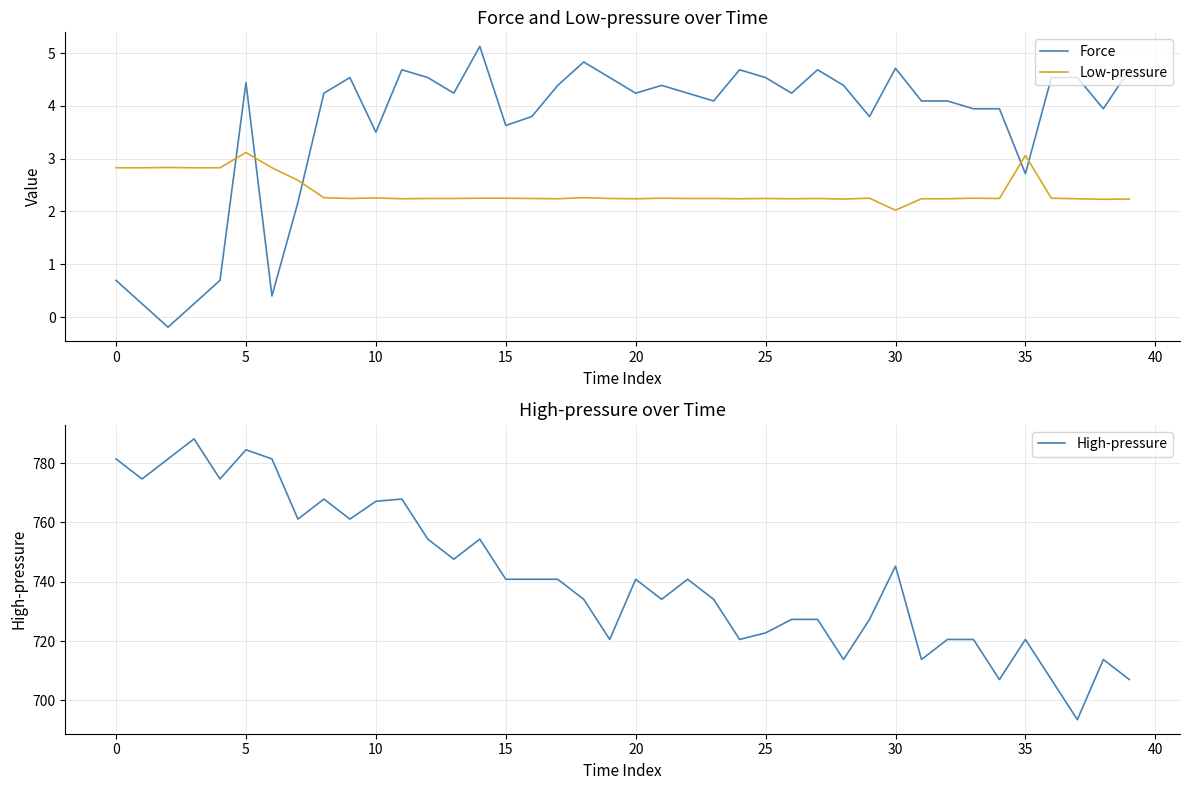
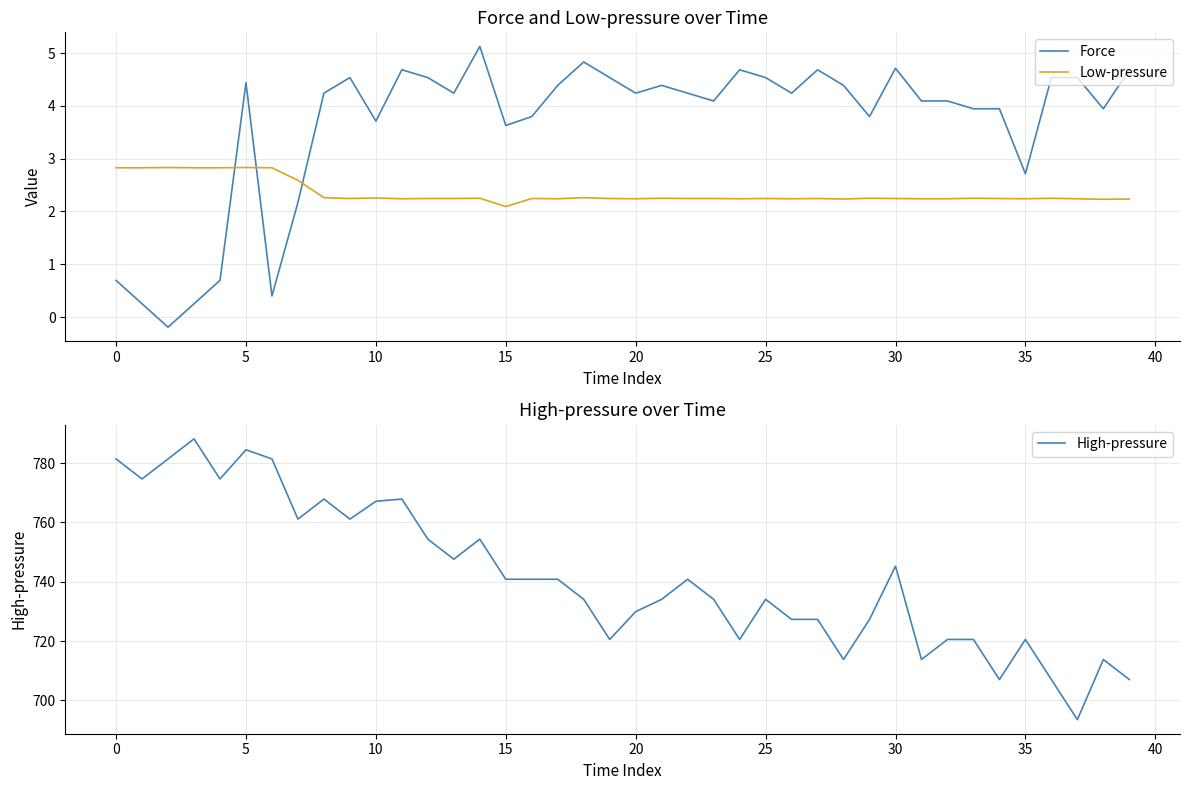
  {
    "Force and Low-pressure over Time": {
      "Force": {
        "0": 0.7,
        "5": 4.4,
-       "10": 3.5,
+       "10": 3.7,
        "15": 3.6,
        "20": 4.2,
        "25": 4.5,
        "30": 4.7,
        "35": 2.7
      },
      "Low-pressure": {
        "0": 2.8,
-       "5": 3.1,
+       "5": 2.8,
        "10": 2.3,
-       "15": 2.3,
+       "15": 2.1,
        "20": 2.2,
        "25": 2.2,
-       "30": 2.0,
-       "35": 3.1
+       "30": 2.2,
+       "35": 2.2
      }
    },
    "High-pressure over Time": {
      "0": 781,
      "5": 785,
      "10": 767,
      "15": 741,
-     "20": 741,
-     "25": 723,
+     "20": 730,
+     "25": 734,
      "30": 745,
      "35": 721
    }
  }
